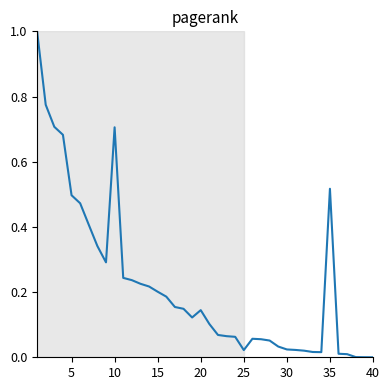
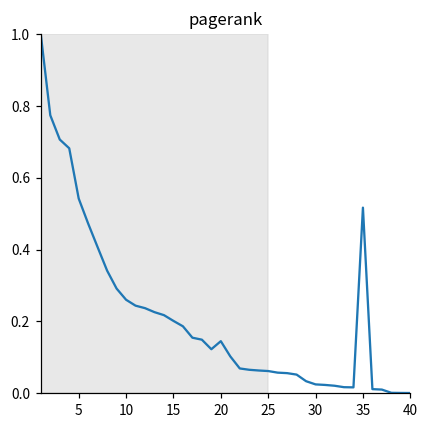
  {
-   "5": 0.50,
-   "10": 0.71,
+   "5": 0.54,
+   "10": 0.26,
    "15": 0.20,
    "20": 0.14,
-   "25": 0.02,
+   "25": 0.06,
    "30": 0.02,
    "35": 0.52,
    "40": 0.00
  }
